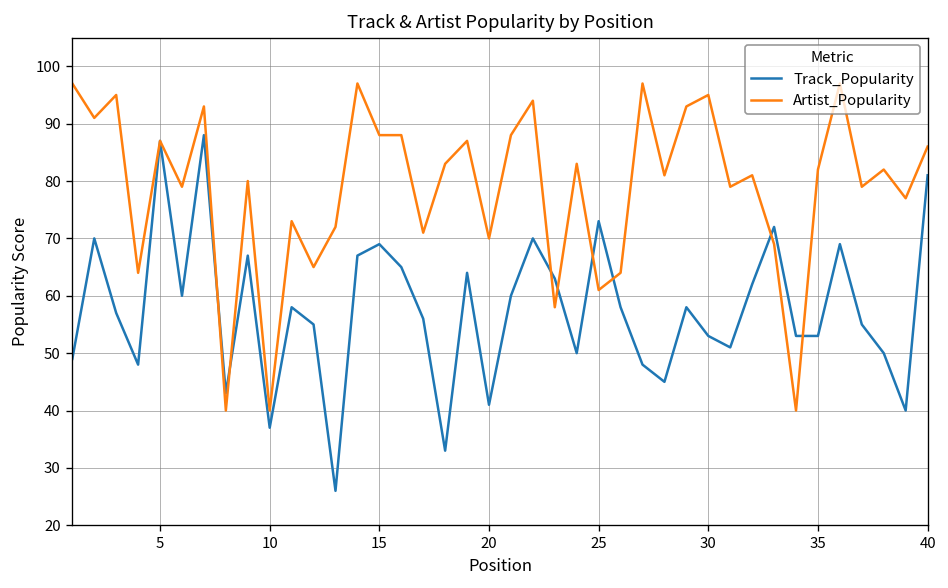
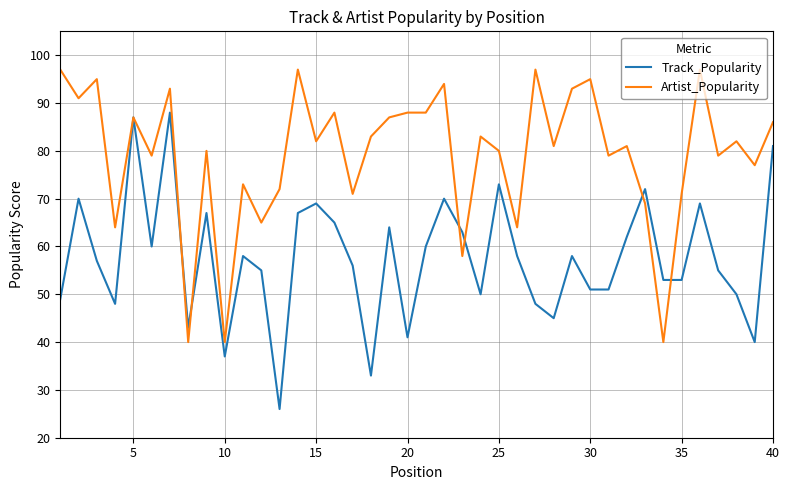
  {
    "Track_Popularity": {
      "10": 37,
      "15": 69,
      "20": 41,
      "25": 73,
-     "30": 53,
+     "30": 51,
      "35": 53,
      "40": 81
    },
    "Artist_Popularity": {
      "10": 40,
-     "15": 88,
-     "20": 70,
-     "25": 61,
+     "15": 82,
+     "20": 88,
+     "25": 80,
      "30": 95,
-     "35": 82,
+     "35": 71,
      "40": 86
    }
  }
